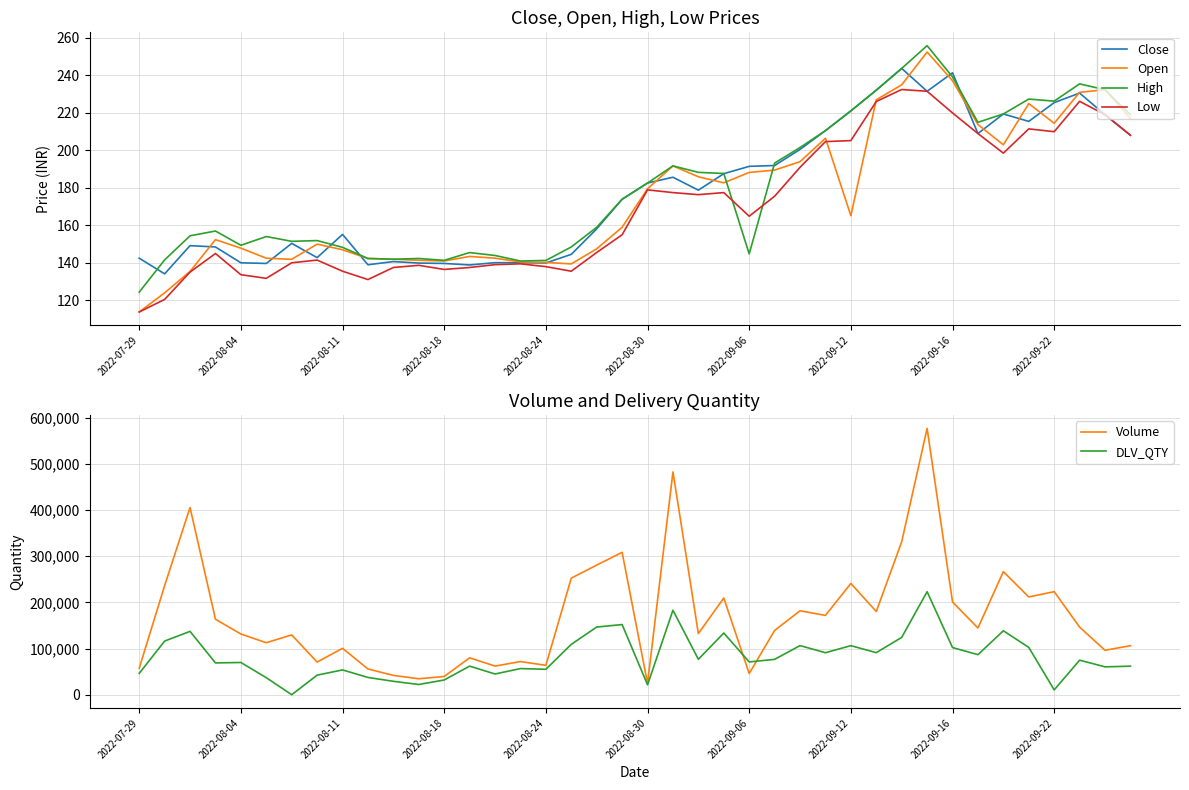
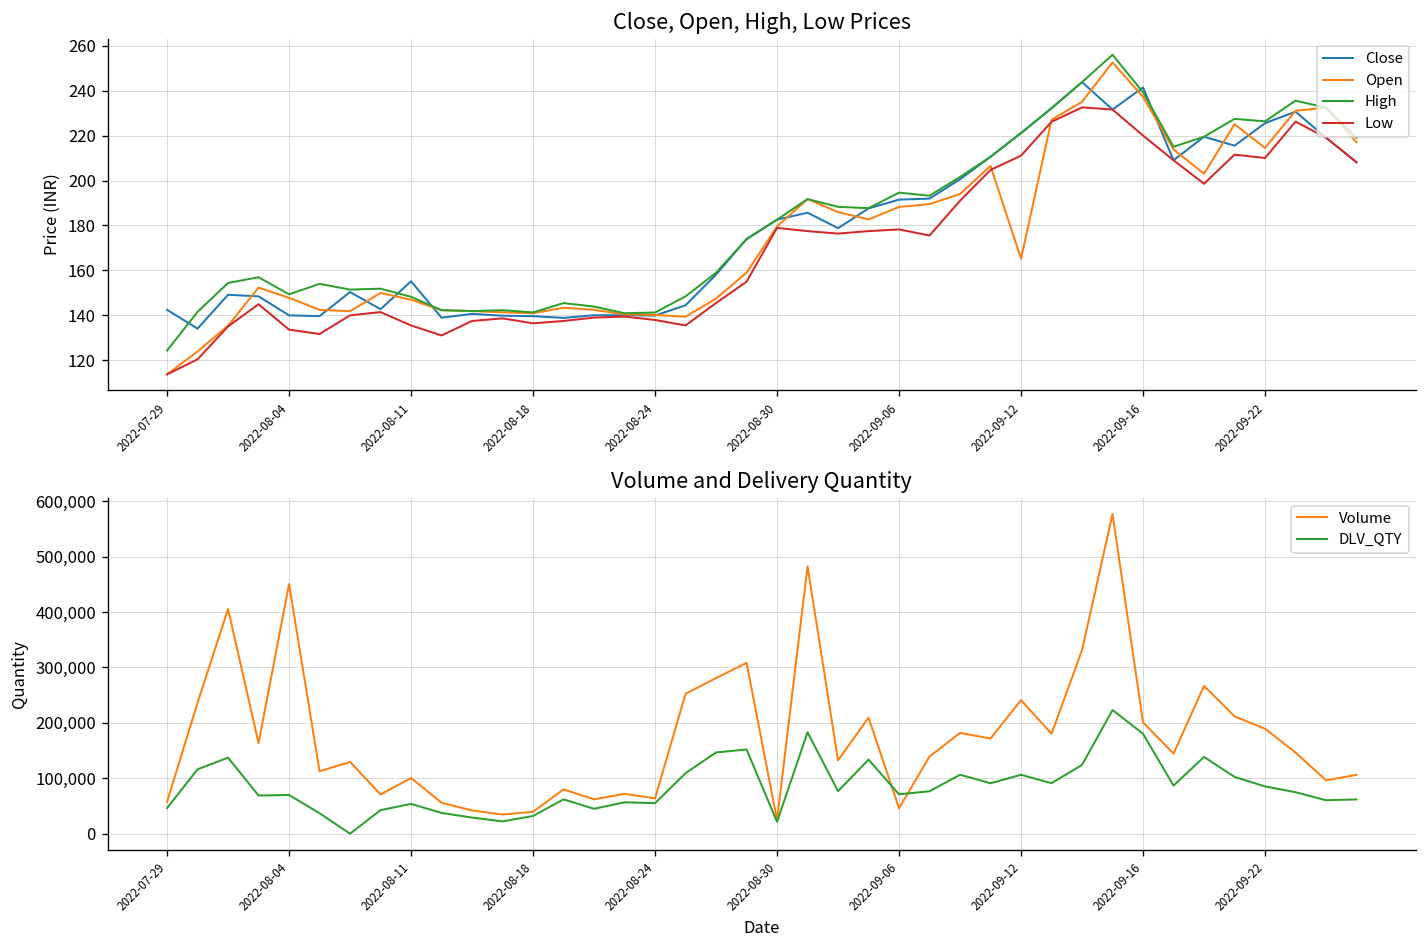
  {
    "Close, Open, High, Low Prices": {
      "Close": {
        "2022-07-29": "143",
        "2022-08-04": "140",
        "2022-08-11": "155",
        "2022-09-06": "192",
        "2022-09-16": "241"
      },
      "Open": {
        "2022-08-04": "148",
        "2022-09-06": "188",
        "2022-09-12": "165",
        "2022-09-16": "237",
        "2022-09-22": "215"
      },
      "High": {
        "2022-07-29": "124",
        "2022-08-04": "149",
-       "2022-09-06": "145",
+       "2022-09-06": "195",
        "2022-09-16": "239"
      },
      "Low": {
        "2022-08-04": "134",
        "2022-08-11": "136",
        "2022-08-18": "137",
        "2022-08-24": "138",
-       "2022-09-06": "165",
-       "2022-09-12": "205",
+       "2022-09-06": "178",
+       "2022-09-12": "211",
        "2022-09-16": "220",
        "2022-09-22": "210"
      }
    },
    "Volume and Delivery Quantity": {
      "Volume": {
        "2022-07-29": "60,000",
-       "2022-08-04": "130,000",
+       "2022-08-04": "450,000",
        "2022-08-11": "100,000",
        "2022-08-18": "40,000",
        "2022-08-24": "60,000",
        "2022-09-06": "50,000",
        "2022-09-12": "240,000",
        "2022-09-16": "200,000",
-       "2022-09-22": "220,000"
+       "2022-09-22": "190,000"
      },
      "DLV_QTY": {
        "2022-07-29": "50,000",
        "2022-08-04": "70,000",
        "2022-08-11": "50,000",
        "2022-08-18": "30,000",
        "2022-08-24": "60,000",
        "2022-09-06": "70,000",
        "2022-09-12": "110,000",
-       "2022-09-16": "100,000",
-       "2022-09-22": "10,000"
+       "2022-09-16": "180,000",
+       "2022-09-22": "90,000"
      }
    }
  }
